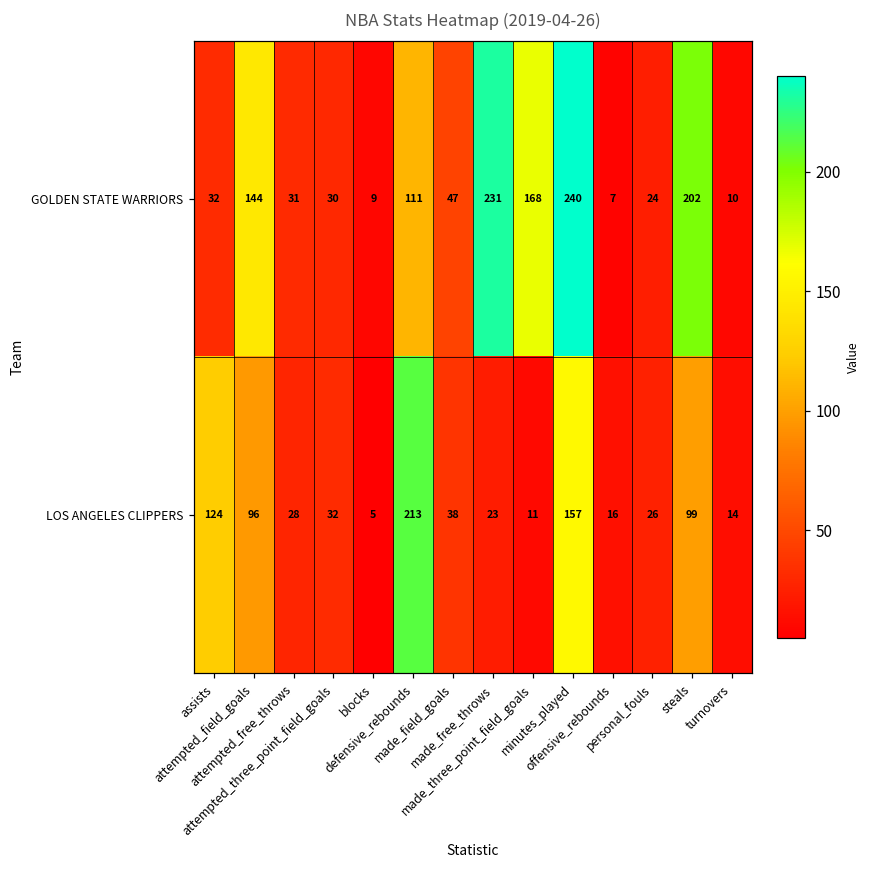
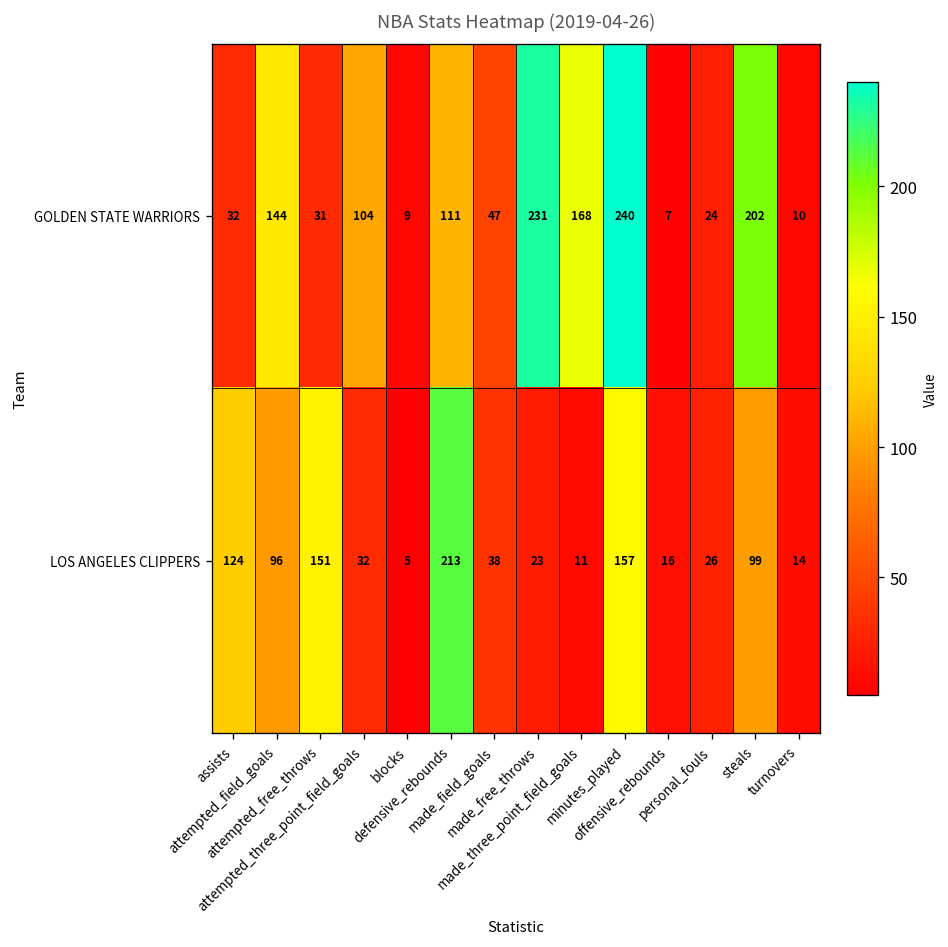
  {
    "GOLDEN STATE WARRIORS": {
      "assists": 32,
      "attempted_field_goals": 144,
      "attempted_free_throws": 31,
-     "attempted_three_point_field_goals": 30,
+     "attempted_three_point_field_goals": 104,
      "blocks": 9,
      "defensive_rebounds": 111,
      "made_field_goals": 47,
      "made_free_throws": 231,
      "made_three_point_field_goals": 168,
      "minutes_played": 240,
      "offensive_rebounds": 7,
      "personal_fouls": 24,
      "steals": 202,
      "turnovers": 10
    },
    "LOS ANGELES CLIPPERS": {
      "assists": 124,
      "attempted_field_goals": 96,
-     "attempted_free_throws": 28,
+     "attempted_free_throws": 151,
      "attempted_three_point_field_goals": 32,
      "blocks": 5,
      "defensive_rebounds": 213,
      "made_field_goals": 38,
      "made_free_throws": 23,
      "made_three_point_field_goals": 11,
      "minutes_played": 157,
      "offensive_rebounds": 16,
      "personal_fouls": 26,
      "steals": 99,
      "turnovers": 14
    }
  }
